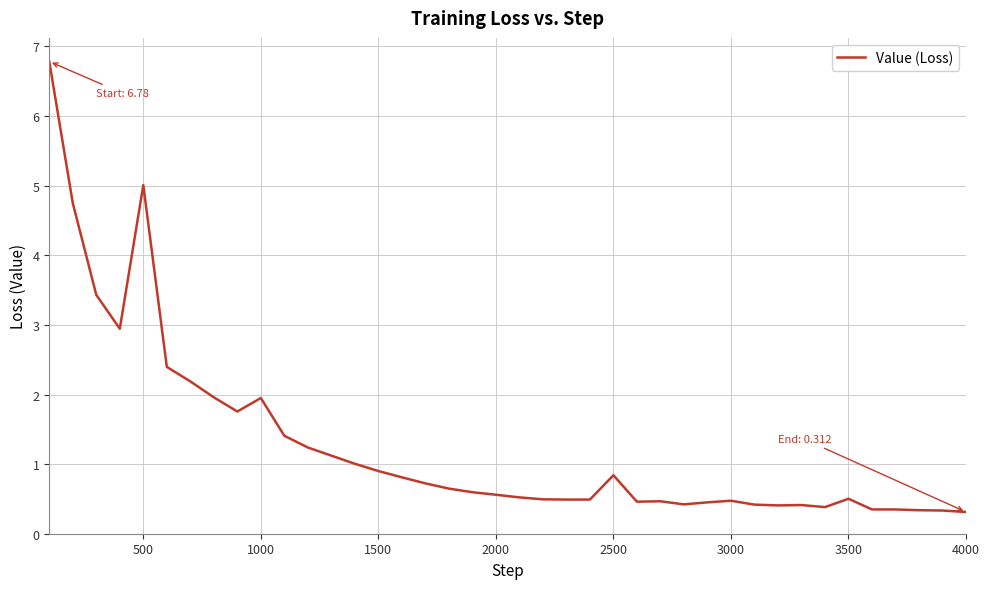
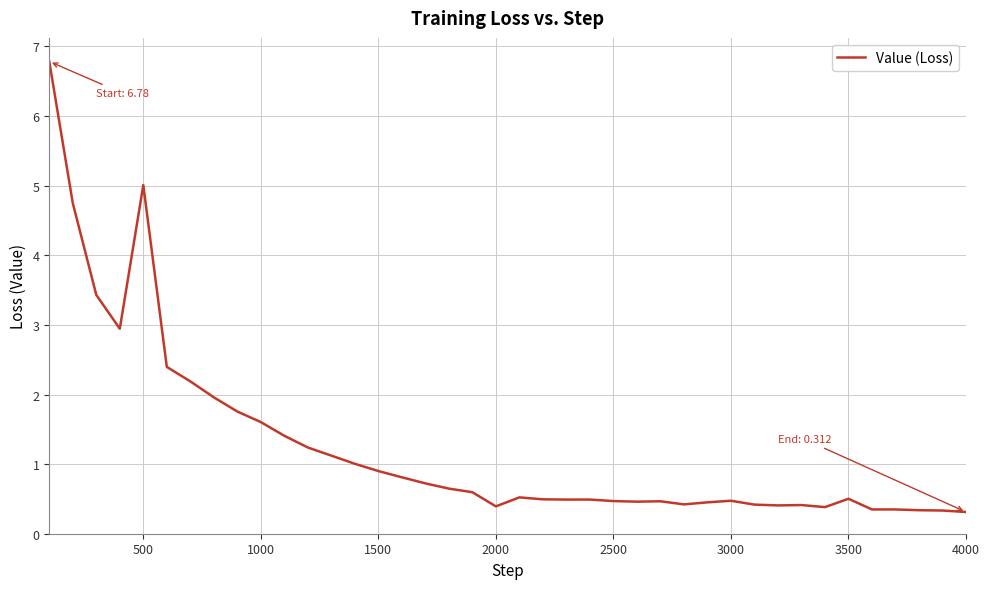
  {
    "500": 5.0,
-   "1000": 1.9,
+   "1000": 1.6,
    "1500": 0.9,
-   "2000": 0.6,
-   "2500": 0.8,
+   "2000": 0.4,
+   "2500": 0.5,
    "3000": 0.5,
    "4000": 0.3
  }
